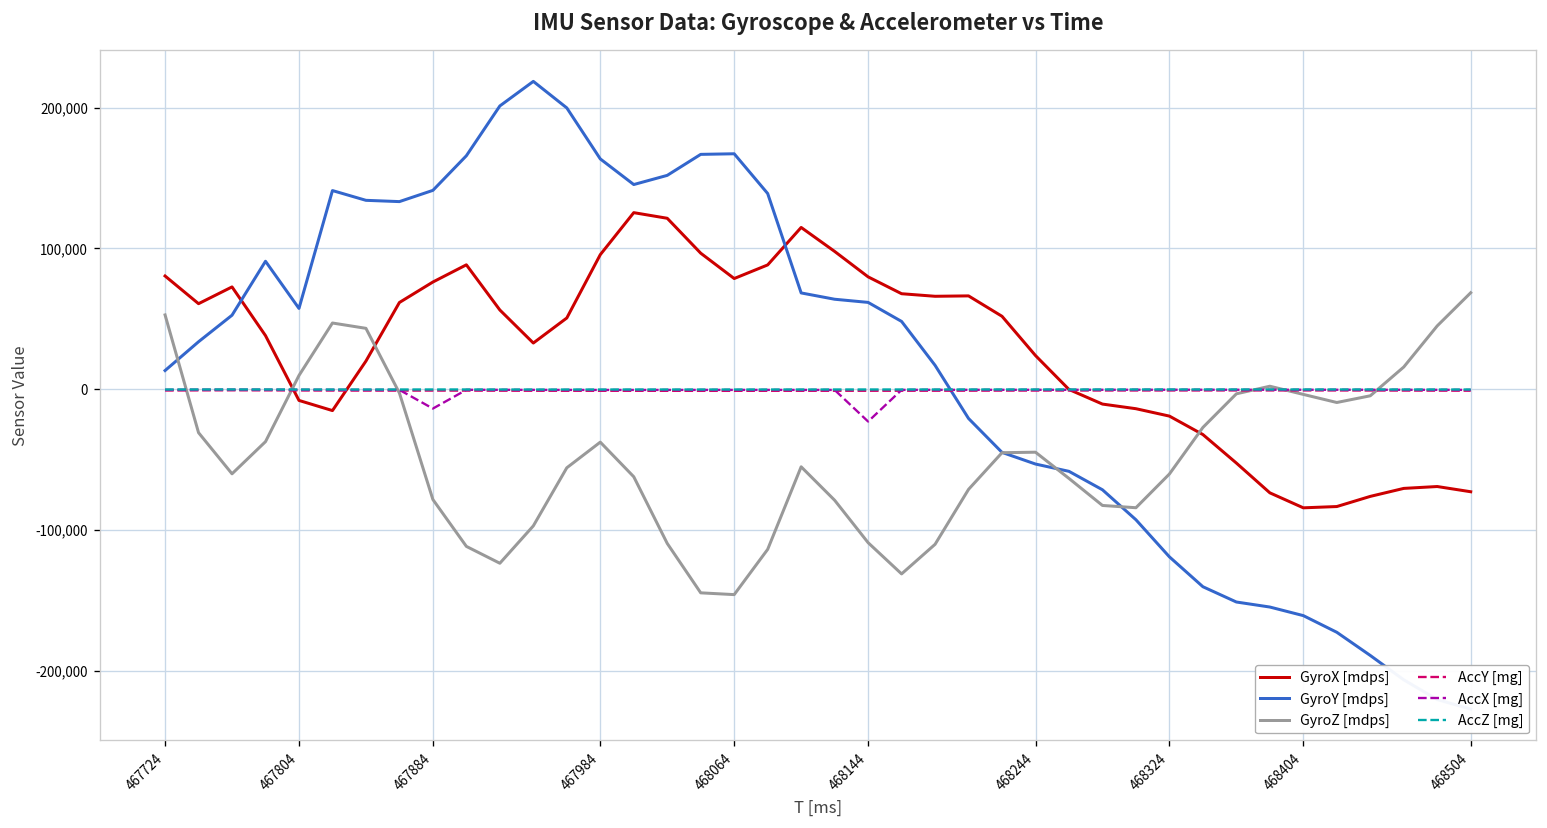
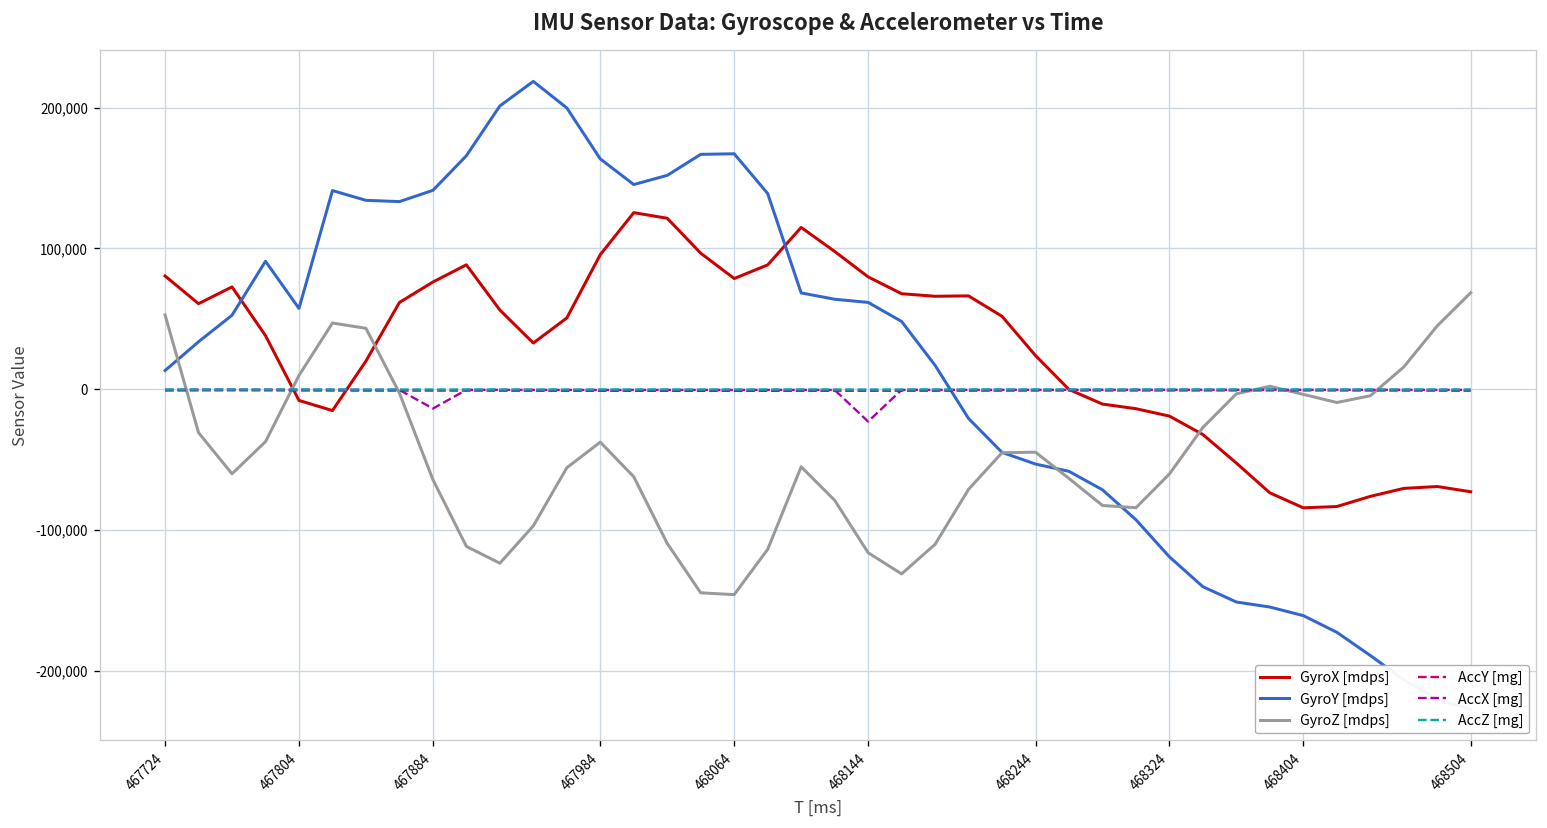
  {
    "GyroX [mdps]": {
      "467724": "80,000",
      "467804": "-8,000",
      "467884": "76,000",
      "467984": "96,000",
      "468064": "79,000",
      "468144": "80,000",
      "468244": "24,000",
      "468324": "-19,000",
      "468404": "-84,000",
      "468504": "-73,000"
    },
    "GyroY [mdps]": {
      "467724": "13,000",
      "467804": "57,000",
      "467884": "141,000",
      "467984": "164,000",
      "468064": "167,000",
      "468144": "62,000",
      "468244": "-53,000",
      "468324": "-119,000",
      "468404": "-161,000"
    },
    "GyroZ [mdps]": {
      "467724": "53,000",
      "467804": "10,000",
-     "467884": "-78,000",
+     "467884": "-64,000",
      "467984": "-38,000",
      "468064": "-146,000",
-     "468144": "-109,000",
+     "468144": "-116,000",
      "468244": "-45,000",
      "468324": "-60,000",
      "468404": "-4,000",
      "468504": "69,000"
    },
    "AccX [mg]": {
      "467884": "-14,000",
      "468144": "-23,000"
    }
  }
